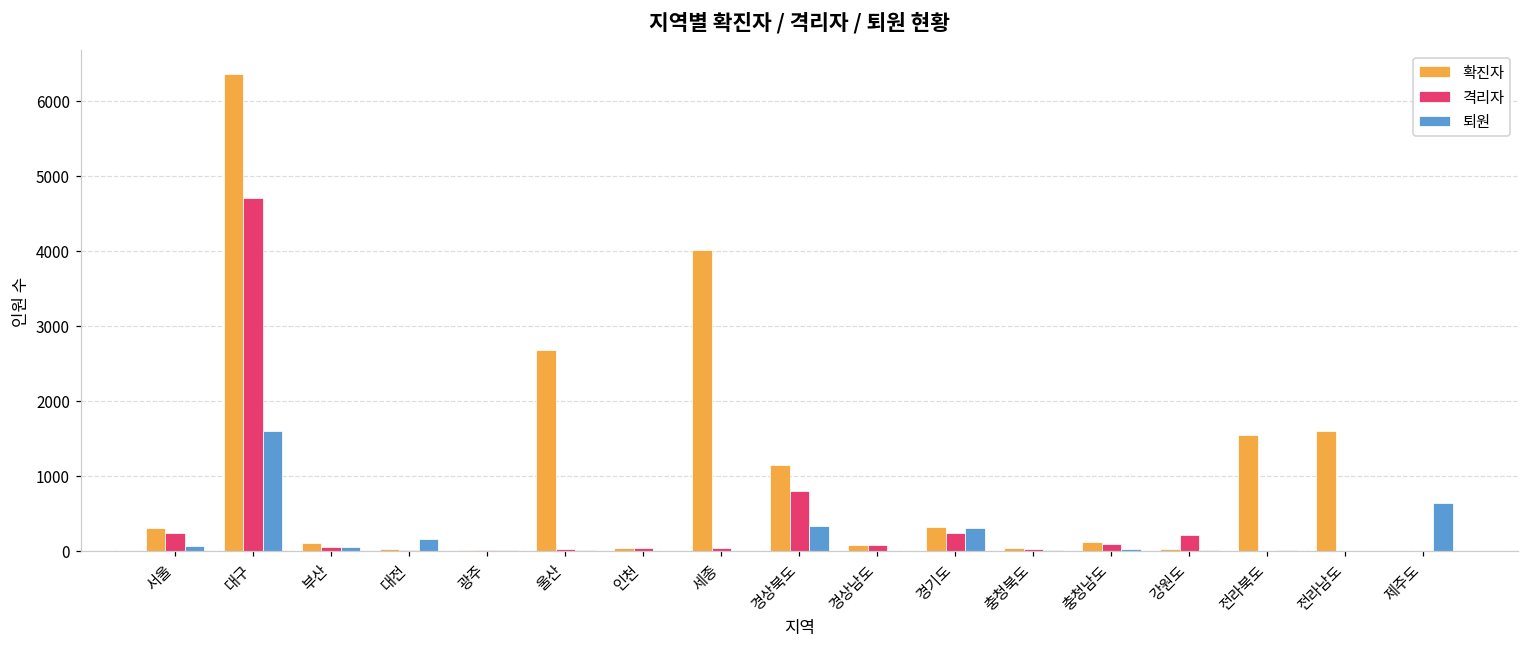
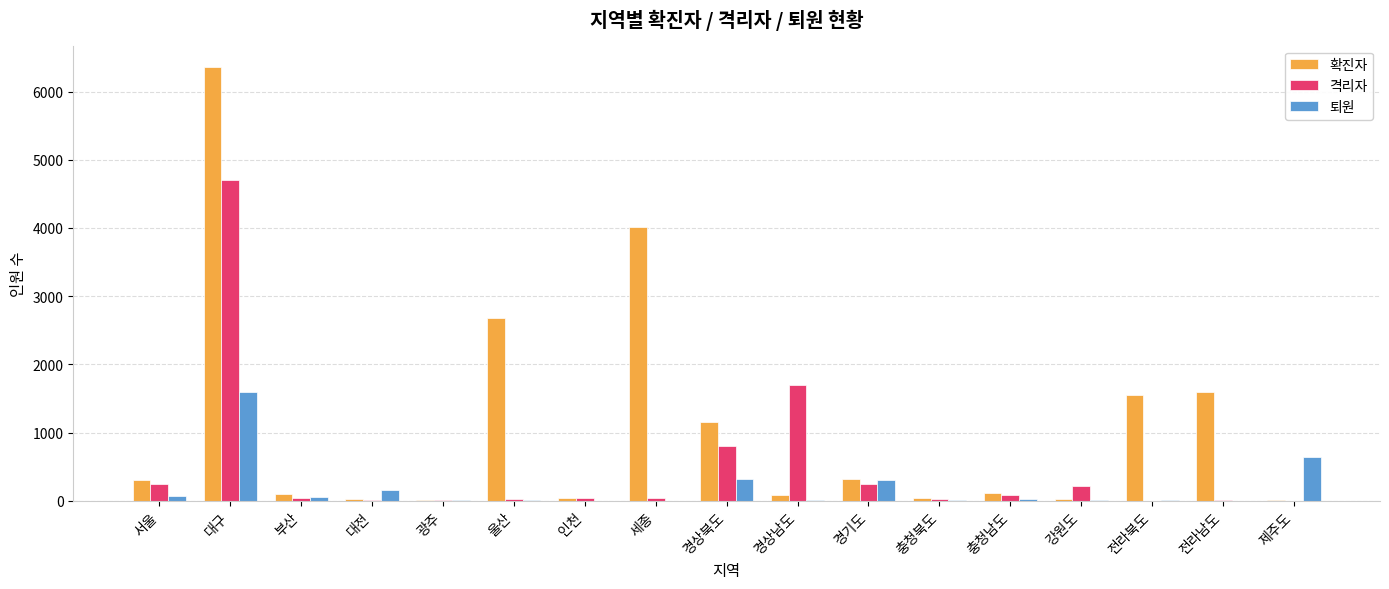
  {
    "확진자": {
      "서울": 300,
      "대구": 6400,
      "부산": 100,
      "울산": 2700,
      "인천": 0,
      "세종": 4000,
      "경상북도": 1200,
      "경상남도": 100,
      "경기도": 300,
      "충청남도": 100,
      "전라북도": 1600,
      "전라남도": 1600
    },
    "격리자": {
      "서울": 200,
      "대구": 4700,
      "부산": 0,
      "인천": 0,
      "세종": 0,
      "경상북도": 800,
-     "경상남도": 100,
+     "경상남도": 1700,
      "경기도": 200,
      "충청남도": 100,
      "강원도": 200
    },
    "퇴원": {
      "서울": 100,
      "대구": 1600,
      "부산": 100,
      "대전": 200,
      "세종": 0,
      "경상북도": 300,
      "경기도": 300,
      "제주도": 600
    }
  }
